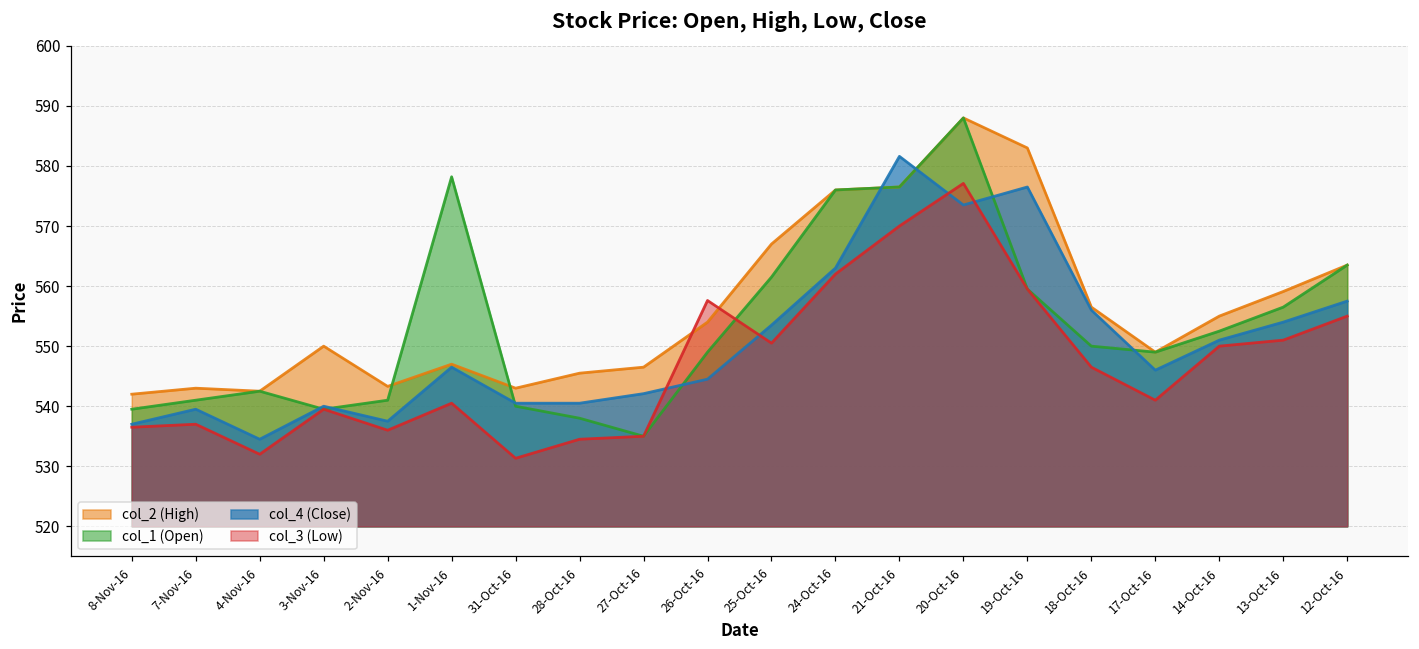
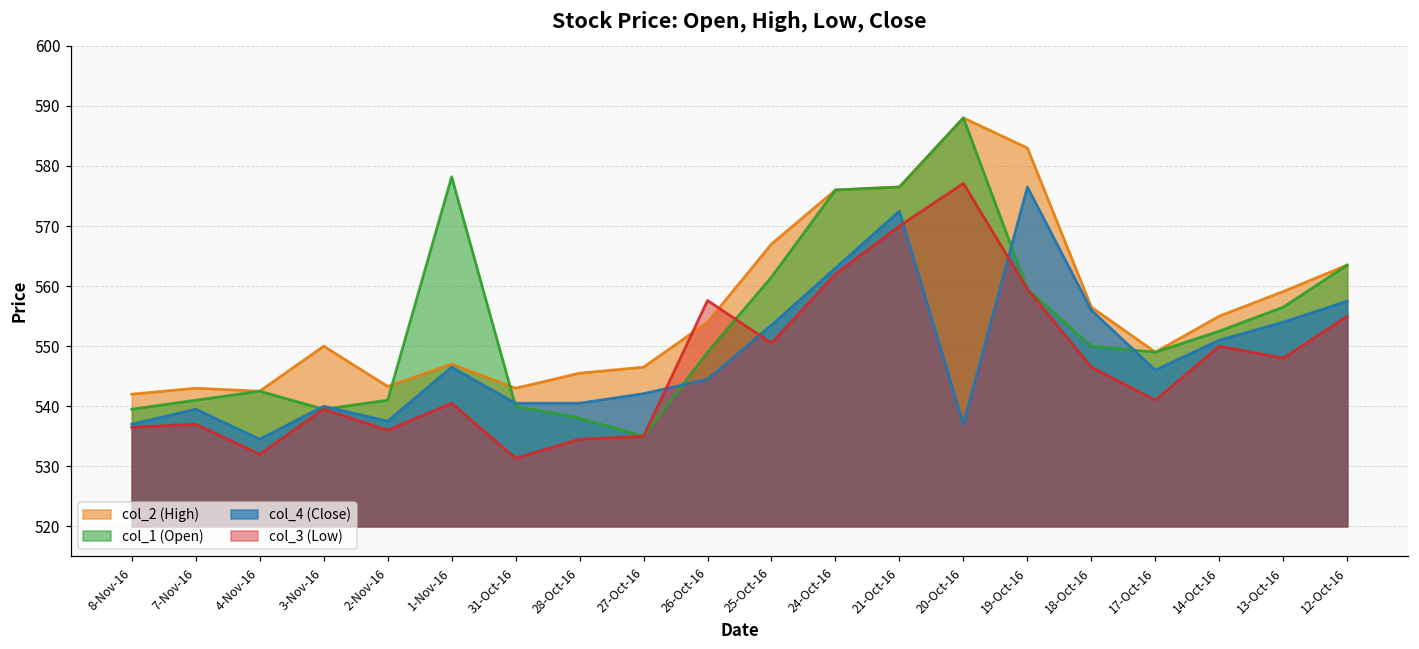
  {
    "col_2 (High)": {
      "8-Nov-16": 542,
      "7-Nov-16": 543,
      "3-Nov-16": 550,
      "2-Nov-16": 543,
      "1-Nov-16": 547,
      "31-Oct-16": 543,
      "28-Oct-16": 546,
      "27-Oct-16": 547,
      "26-Oct-16": 554,
      "25-Oct-16": 567,
      "19-Oct-16": 583,
      "18-Oct-16": 557,
      "14-Oct-16": 555,
      "13-Oct-16": 559
    },
    "col_1 (Open)": {
      "8-Nov-16": 540,
      "7-Nov-16": 541,
      "2-Nov-16": 541,
      "1-Nov-16": 578,
      "31-Oct-16": 540,
      "28-Oct-16": 538,
      "26-Oct-16": 549,
      "25-Oct-16": 562,
      "18-Oct-16": 550,
      "14-Oct-16": 553,
      "13-Oct-16": 557
    },
    "col_4 (Close)": {
      "8-Nov-16": 537,
      "7-Nov-16": 540,
      "4-Nov-16": 535,
      "3-Nov-16": 540,
      "2-Nov-16": 538,
      "1-Nov-16": 547,
      "31-Oct-16": 541,
      "28-Oct-16": 541,
      "27-Oct-16": 542,
      "26-Oct-16": 545,
      "25-Oct-16": 554,
      "24-Oct-16": 563,
-     "21-Oct-16": 582,
-     "20-Oct-16": 574,
+     "21-Oct-16": 573,
+     "20-Oct-16": 537,
      "19-Oct-16": 577,
      "18-Oct-16": 556,
      "17-Oct-16": 546,
      "14-Oct-16": 551,
      "13-Oct-16": 554,
      "12-Oct-16": 558
    },
    "col_3 (Low)": {
      "8-Nov-16": 537,
      "7-Nov-16": 537,
      "4-Nov-16": 532,
      "2-Nov-16": 536,
      "1-Nov-16": 541,
      "31-Oct-16": 531,
      "28-Oct-16": 535,
      "26-Oct-16": 558,
      "25-Oct-16": 551,
      "24-Oct-16": 562,
      "21-Oct-16": 570,
      "20-Oct-16": 577,
      "18-Oct-16": 547,
      "17-Oct-16": 541,
      "14-Oct-16": 550,
-     "13-Oct-16": 551,
+     "13-Oct-16": 548,
      "12-Oct-16": 555
    }
  }
